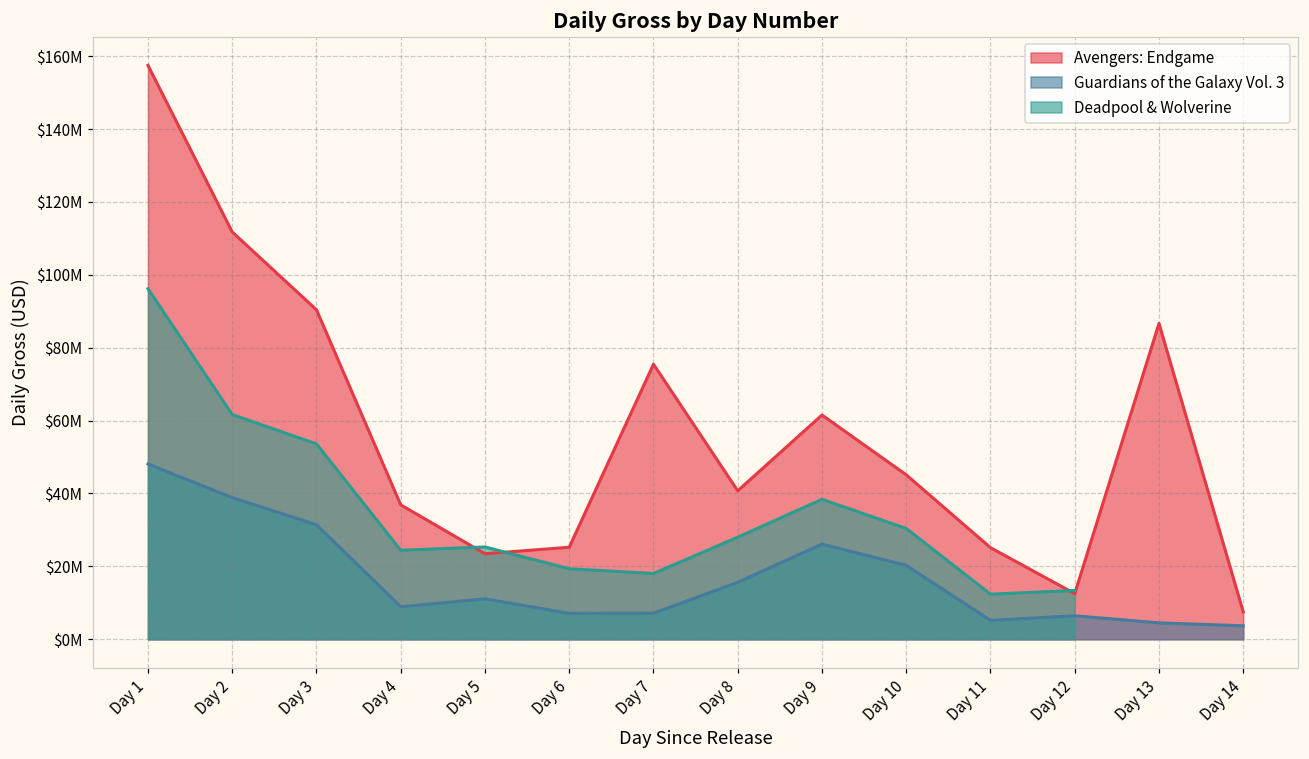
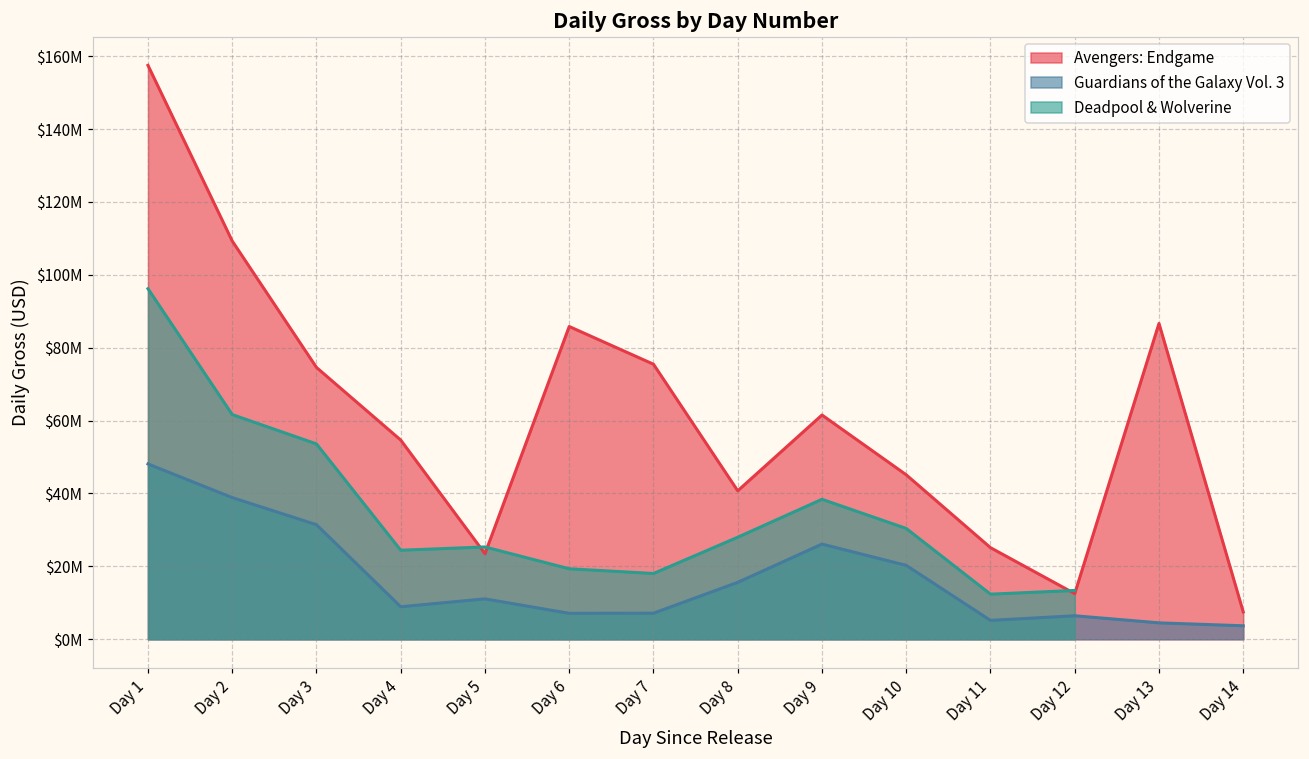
  {
    "Avengers: Endgame": {
      "Day 1": "$157000000",
-     "Day 2": "$112000000",
-     "Day 3": "$90000000",
-     "Day 4": "$37000000",
+     "Day 2": "$109000000",
+     "Day 3": "$75000000",
+     "Day 4": "$55000000",
      "Day 5": "$23000000",
-     "Day 6": "$25000000",
+     "Day 6": "$86000000",
      "Day 7": "$75000000",
      "Day 8": "$41000000",
      "Day 9": "$62000000",
      "Day 10": "$45000000",
      "Day 11": "$25000000",
      "Day 12": "$13000000",
      "Day 13": "$87000000",
      "Day 14": "$8000000"
    }
  }
